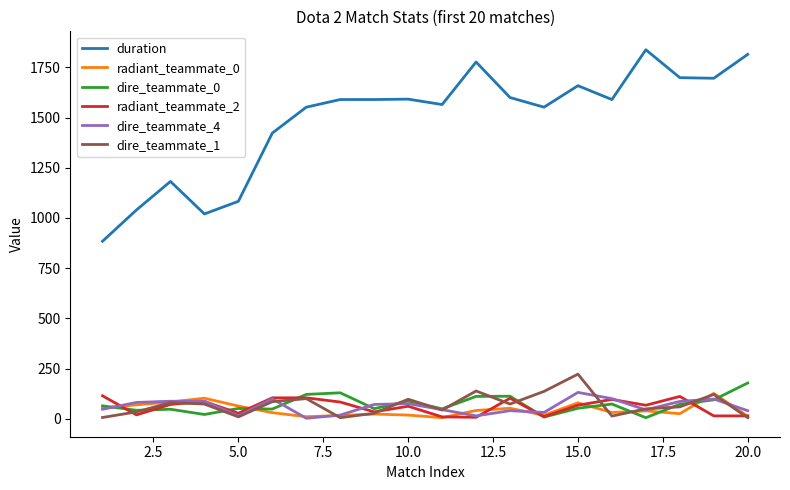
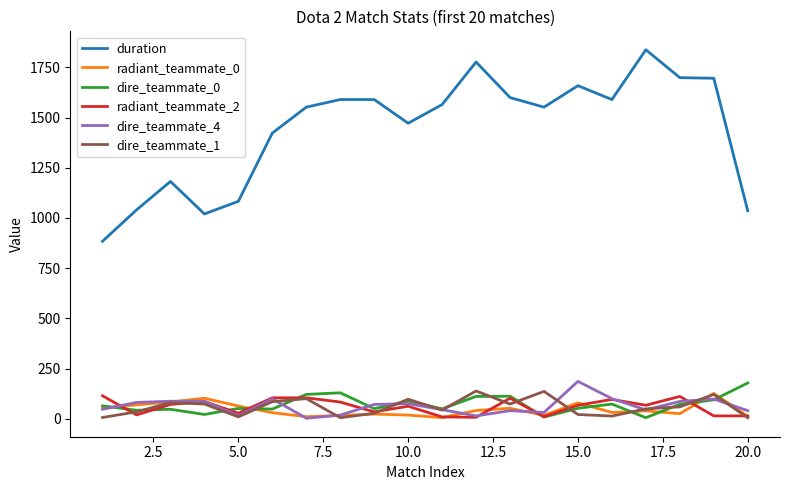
  {
    "duration": {
      "5.0": 1080,
-     "10.0": 1590,
+     "10.0": 1470,
      "15.0": 1660,
-     "20.0": 1820
+     "20.0": 1040
    },
    "radiant_teammate_0": {
      "10.0": 20
    },
    "dire_teammate_0": {
      "15.0": 50,
      "20.0": 180
    },
    "radiant_teammate_2": {
      "10.0": 60
    },
    "dire_teammate_4": {
      "10.0": 80,
-     "15.0": 130,
+     "15.0": 190,
      "20.0": 40
    },
    "dire_teammate_1": {
-     "15.0": 220
+     "15.0": 20
    }
  }
